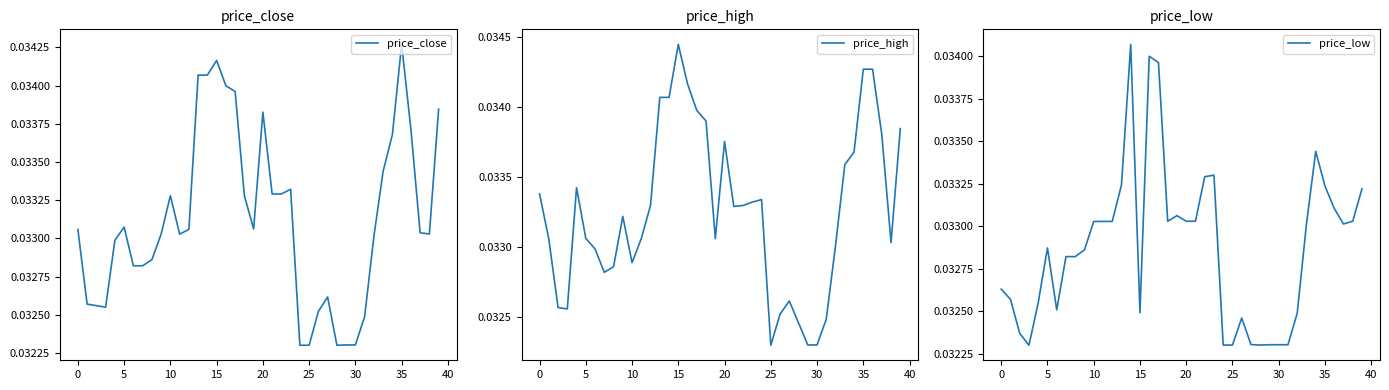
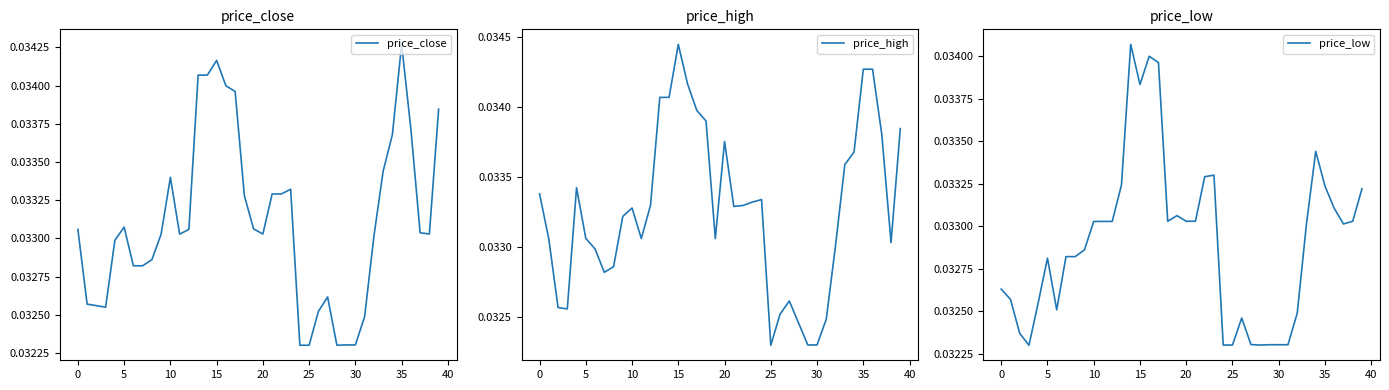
  {
    "price_close": {
      "0": 0.03306,
      "5": 0.03307,
-     "10": 0.03328,
+     "10": 0.03340,
      "15": 0.03417,
-     "20": 0.03383,
+     "20": 0.03303,
      "25": 0.03230,
      "30": 0.03230
    },
    "price_high": {
      "0": 0.03338,
      "5": 0.03306,
-     "10": 0.03289,
+     "10": 0.03328,
      "15": 0.03445,
      "20": 0.03375,
      "25": 0.03230,
      "30": 0.03230,
      "35": 0.03427
    },
    "price_low": {
      "0": 0.03263,
-     "5": 0.03287,
+     "5": 0.03281,
      "10": 0.03303,
-     "15": 0.03249,
+     "15": 0.03383,
      "20": 0.03303,
      "25": 0.03230,
      "30": 0.03230,
      "35": 0.03324
    }
  }
